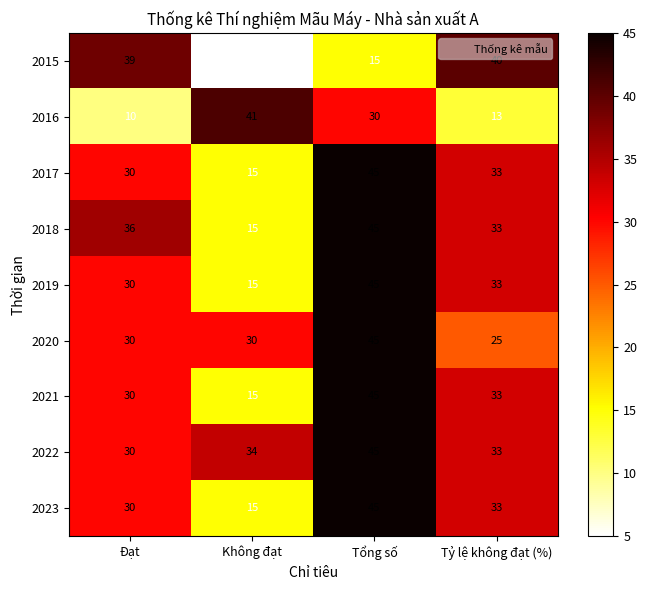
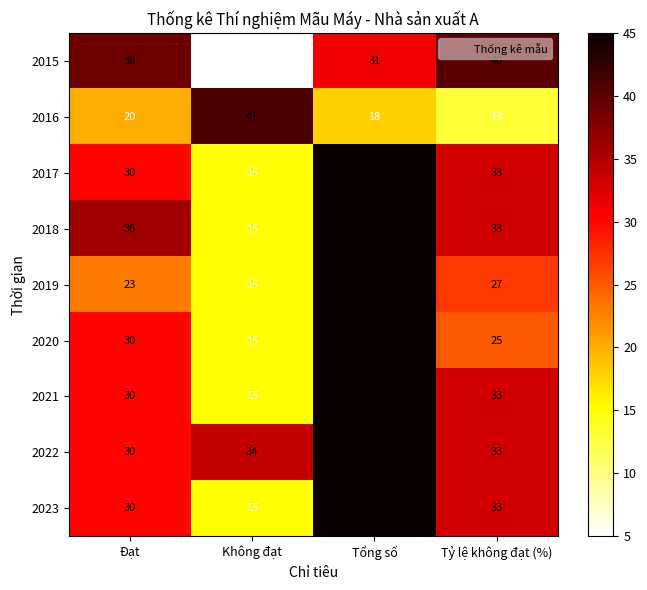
  {
    "2015": {
      "Đạt": 39,
-     "Tổng số": 15
+     "Tổng số": 31
    },
    "2016": {
-     "Đạt": 10,
+     "Đạt": 20,
      "Không đạt": 41,
-     "Tổng số": 30,
+     "Tổng số": 18,
      "Tỷ lệ không đạt (%)": 13
    },
    "2017": {
      "Đạt": 30,
      "Không đạt": 15,
      "Tỷ lệ không đạt (%)": 33
    },
    "2018": {
      "Đạt": 36,
      "Không đạt": 15,
      "Tỷ lệ không đạt (%)": 33
    },
    "2019": {
-     "Đạt": 30,
+     "Đạt": 23,
      "Không đạt": 15,
-     "Tỷ lệ không đạt (%)": 33
+     "Tỷ lệ không đạt (%)": 27
    },
    "2020": {
      "Đạt": 30,
-     "Không đạt": 30,
+     "Không đạt": 15,
      "Tỷ lệ không đạt (%)": 25
    },
    "2021": {
      "Đạt": 30,
      "Không đạt": 15,
      "Tỷ lệ không đạt (%)": 33
    },
    "2022": {
      "Đạt": 30,
      "Không đạt": 34,
      "Tỷ lệ không đạt (%)": 33
    },
    "2023": {
      "Đạt": 30,
      "Không đạt": 15,
      "Tỷ lệ không đạt (%)": 33
    }
  }
